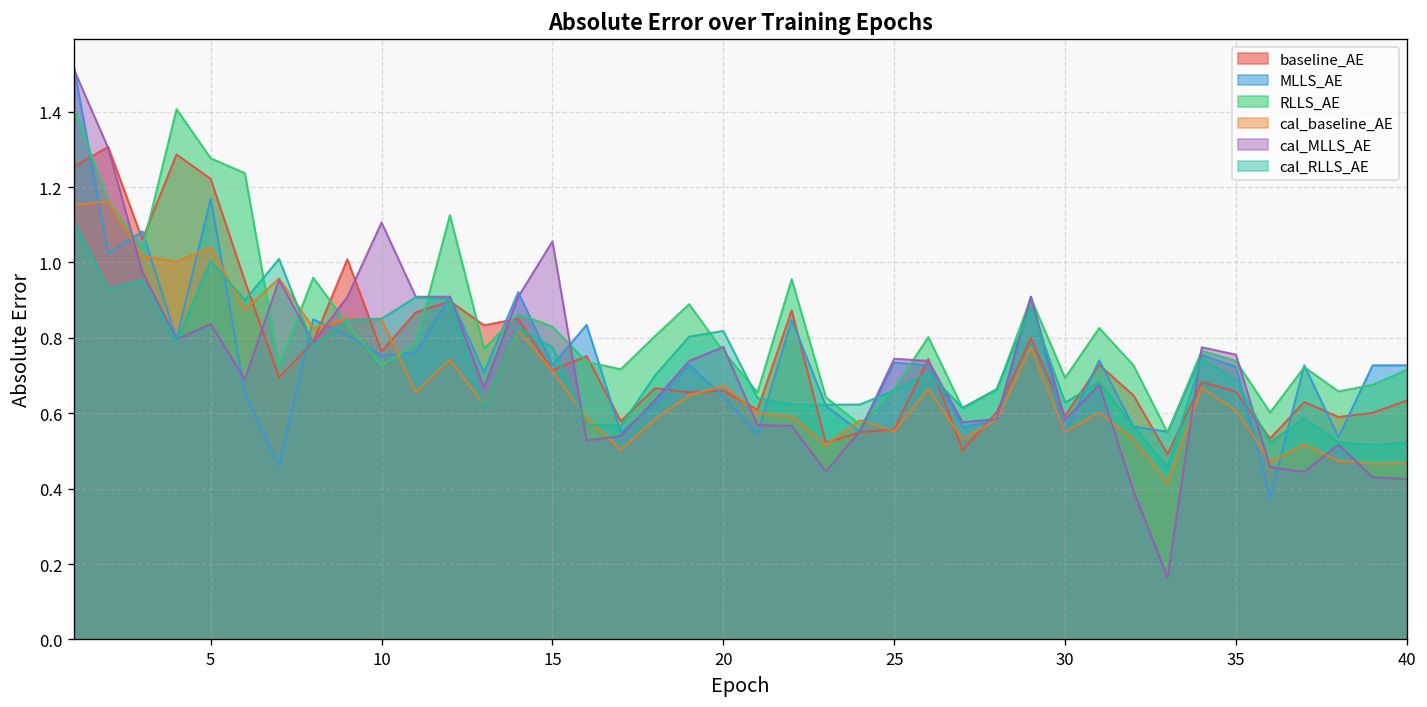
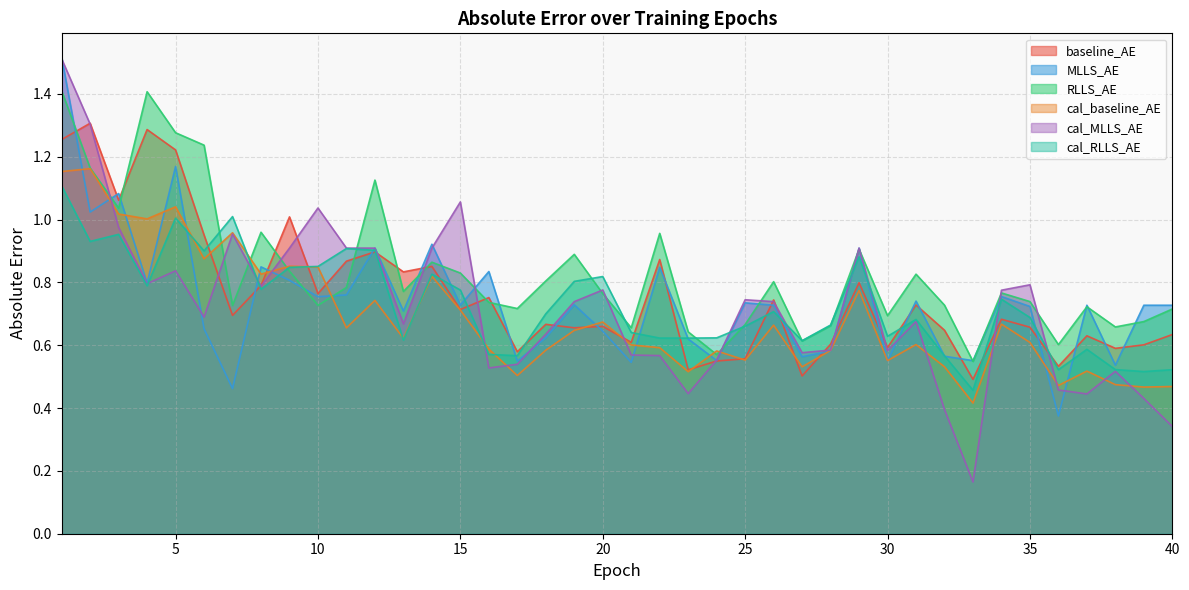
  {
    "cal_MLLS_AE": {
      "5": 0.84,
-     "10": 1.11,
+     "10": 1.04,
      "15": 1.06,
      "20": 0.78,
      "25": 0.74,
      "30": 0.58,
-     "35": 0.76,
-     "40": 0.43
+     "35": 0.79,
+     "40": 0.34
    }
  }
